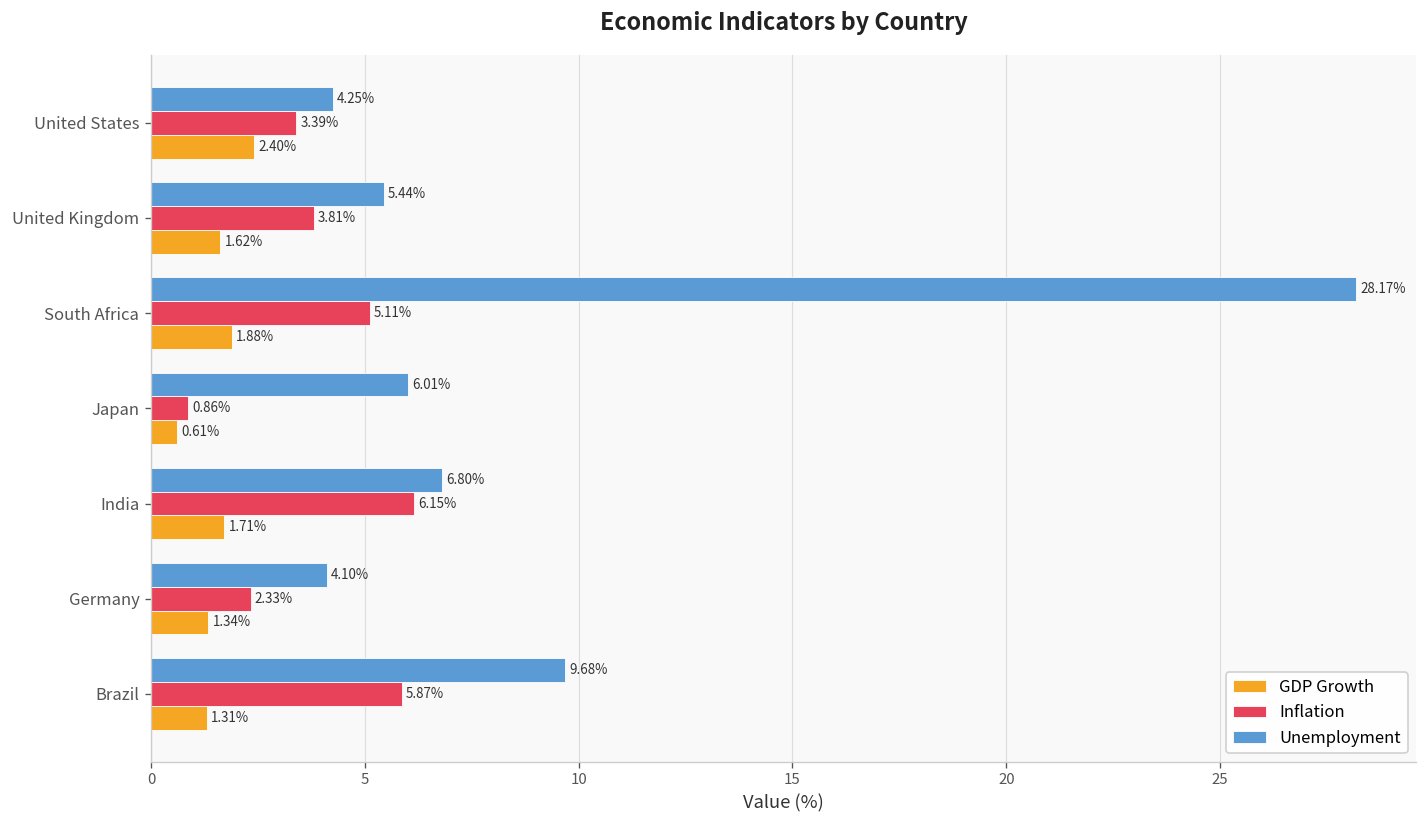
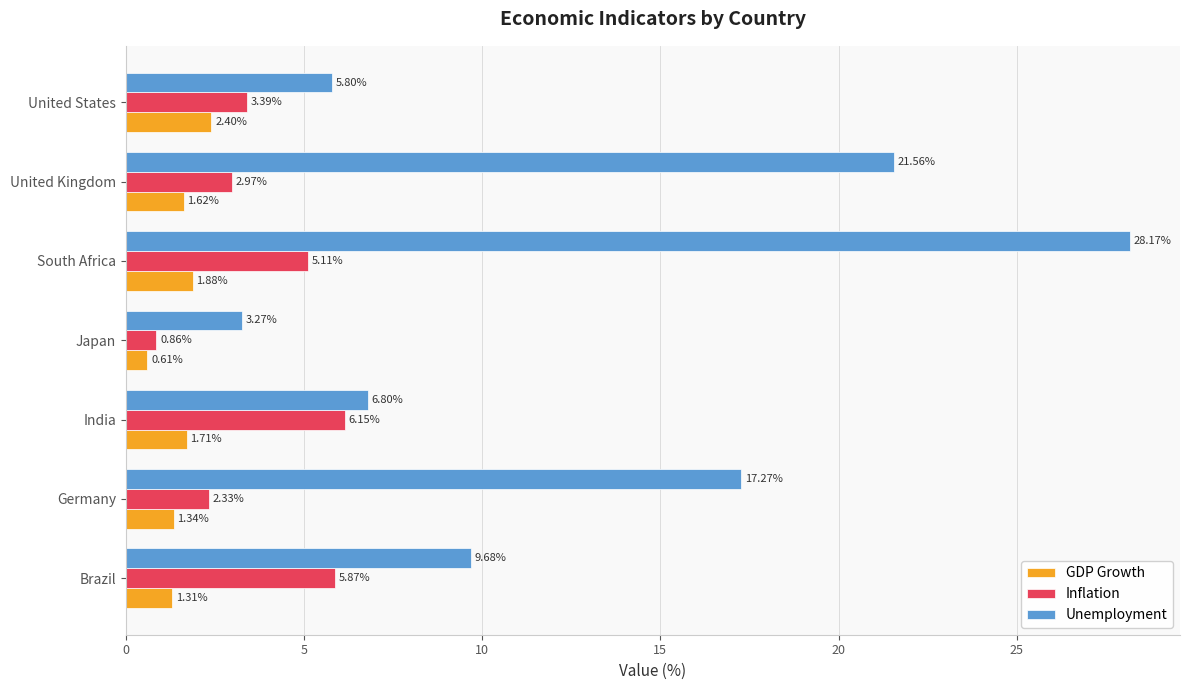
  {
    "GDP Growth": {
      "United States": "2.40%",
      "United Kingdom": "1.62%",
      "South Africa": "1.88%",
      "Japan": "0.61%",
      "India": "1.71%",
      "Germany": "1.34%",
      "Brazil": "1.31%"
    },
    "Inflation": {
      "United States": "3.39%",
-     "United Kingdom": "3.81%",
+     "United Kingdom": "2.97%",
      "South Africa": "5.11%",
      "Japan": "0.86%",
      "India": "6.15%",
      "Germany": "2.33%",
      "Brazil": "5.87%"
    },
    "Unemployment": {
-     "United States": "4.25%",
-     "United Kingdom": "5.44%",
+     "United States": "5.80%",
+     "United Kingdom": "21.56%",
      "South Africa": "28.17%",
-     "Japan": "6.01%",
+     "Japan": "3.27%",
      "India": "6.80%",
-     "Germany": "4.10%",
+     "Germany": "17.27%",
      "Brazil": "9.68%"
    }
  }
